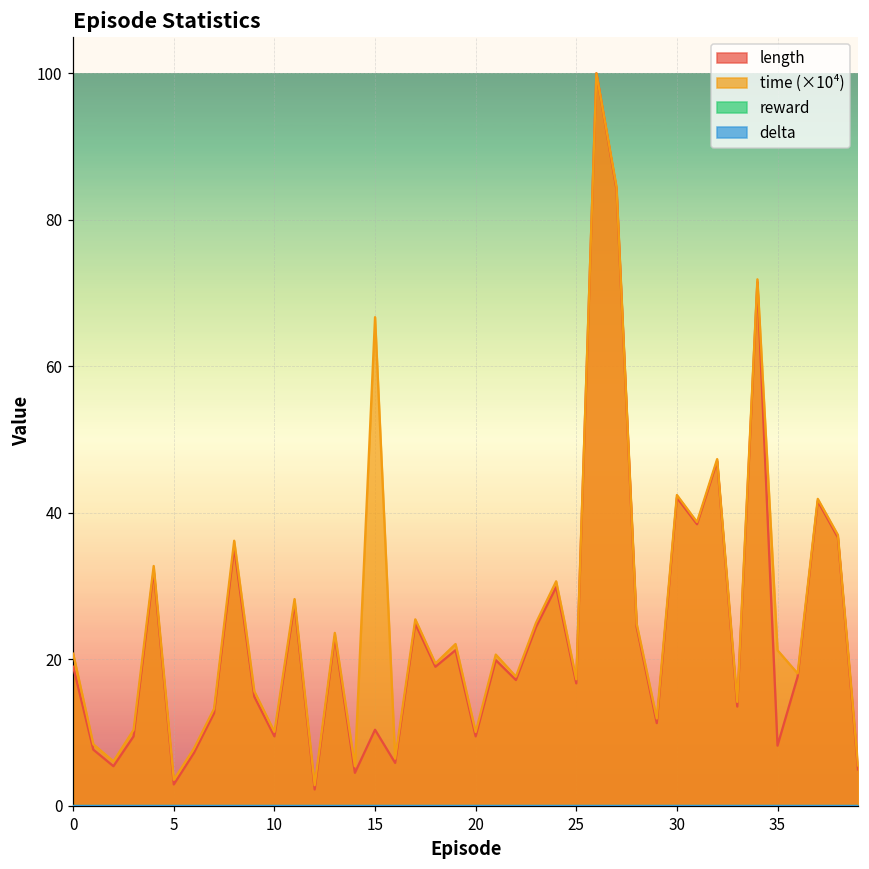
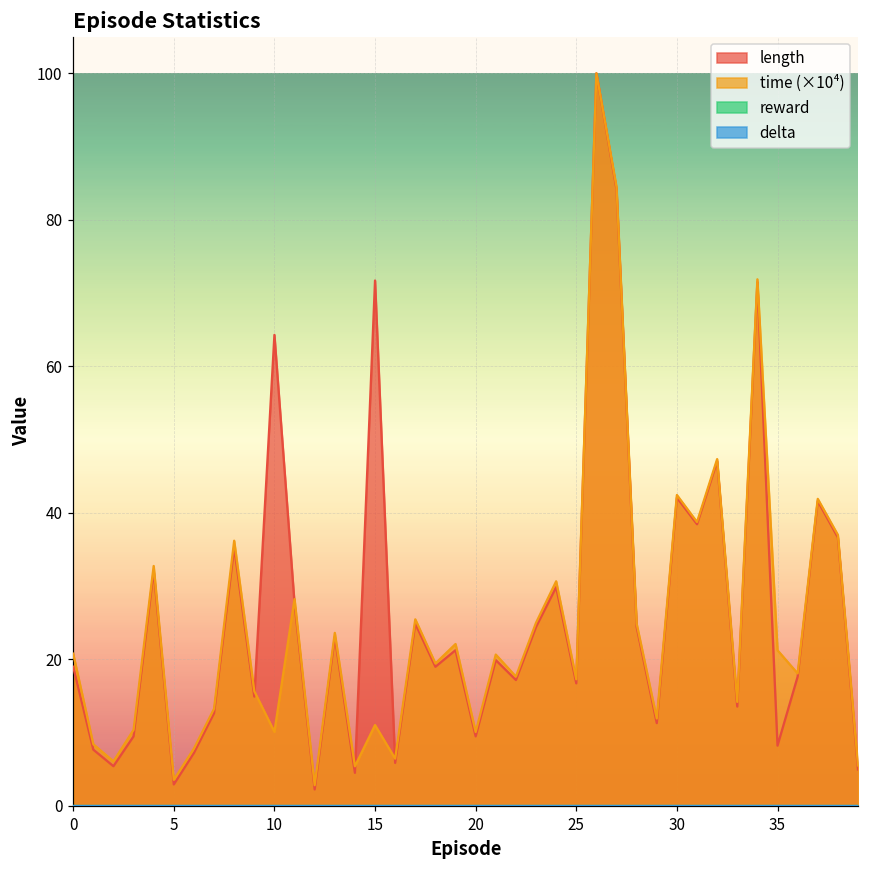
  {
    "length": {
      "0": 19,
      "5": 3,
-     "10": 10,
-     "15": 10,
+     "10": 64,
+     "15": 72,
      "20": 10,
      "25": 17,
      "35": 8
    },
    "time (×10⁴)": {
      "0": 21,
      "5": 4,
      "10": 10,
-     "15": 67,
+     "15": 11,
      "20": 10,
      "25": 17,
      "35": 21
    },
    "delta": {
      "0": 0,
      "5": 0,
      "10": 0,
      "15": 0,
      "20": 0,
      "25": 0,
      "30": 0,
      "35": 0
    }
  }
